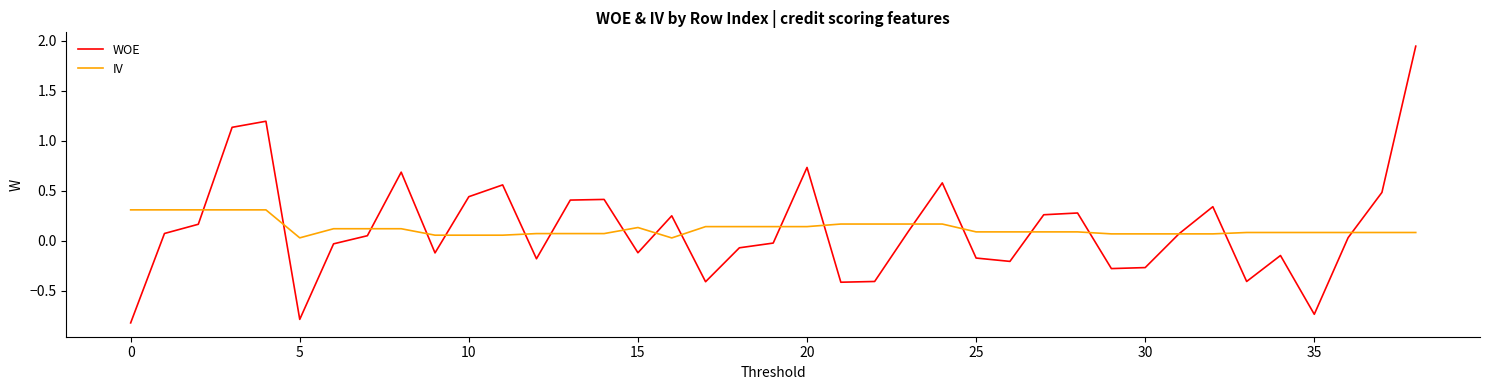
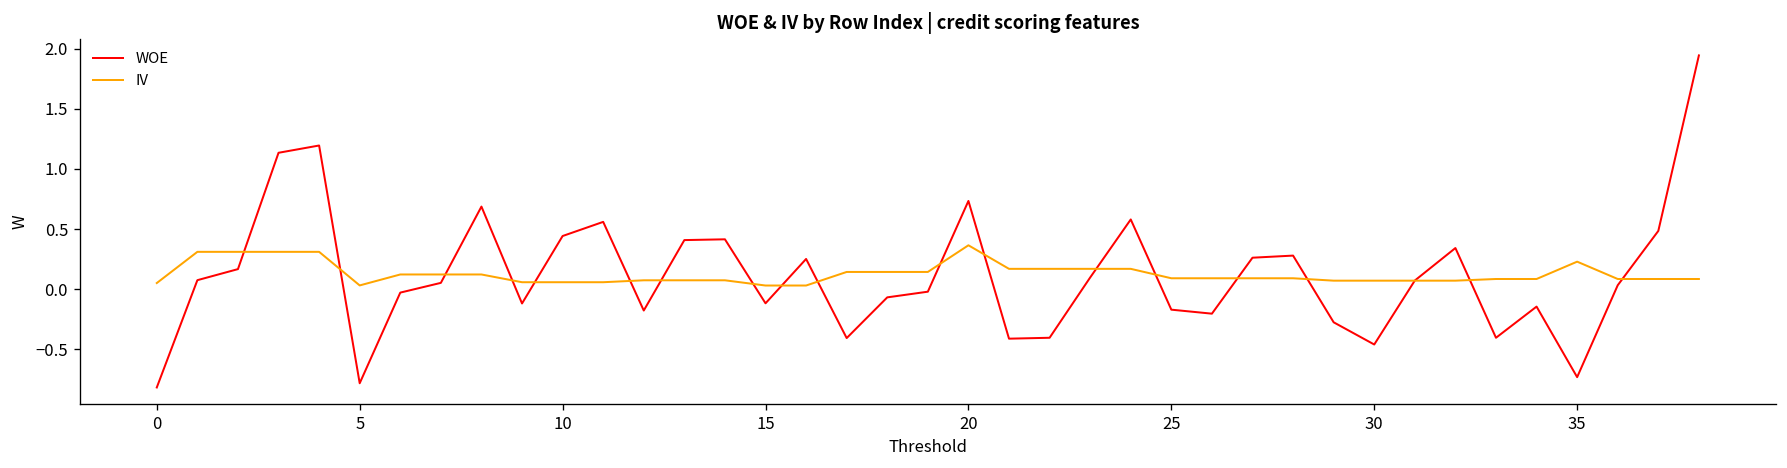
  {
    "WOE": {
      "0": -0.82,
      "5": -0.78,
      "10": 0.44,
      "15": -0.12,
      "20": 0.73,
      "25": -0.17,
-     "30": -0.27,
+     "30": -0.46,
      "35": -0.73
    },
    "IV": {
-     "0": 0.31,
+     "0": 0.05,
      "5": 0.03,
      "10": 0.06,
-     "15": 0.13,
-     "20": 0.14,
+     "15": 0.03,
+     "20": 0.36,
      "25": 0.09,
      "30": 0.07,
-     "35": 0.08
+     "35": 0.23
    }
  }
